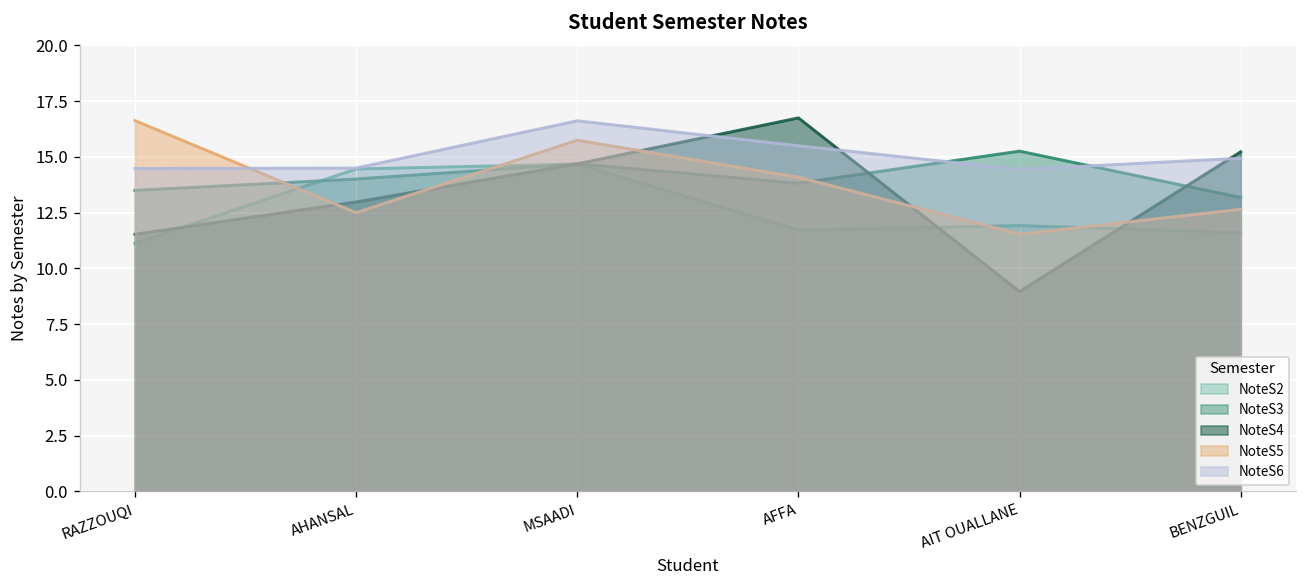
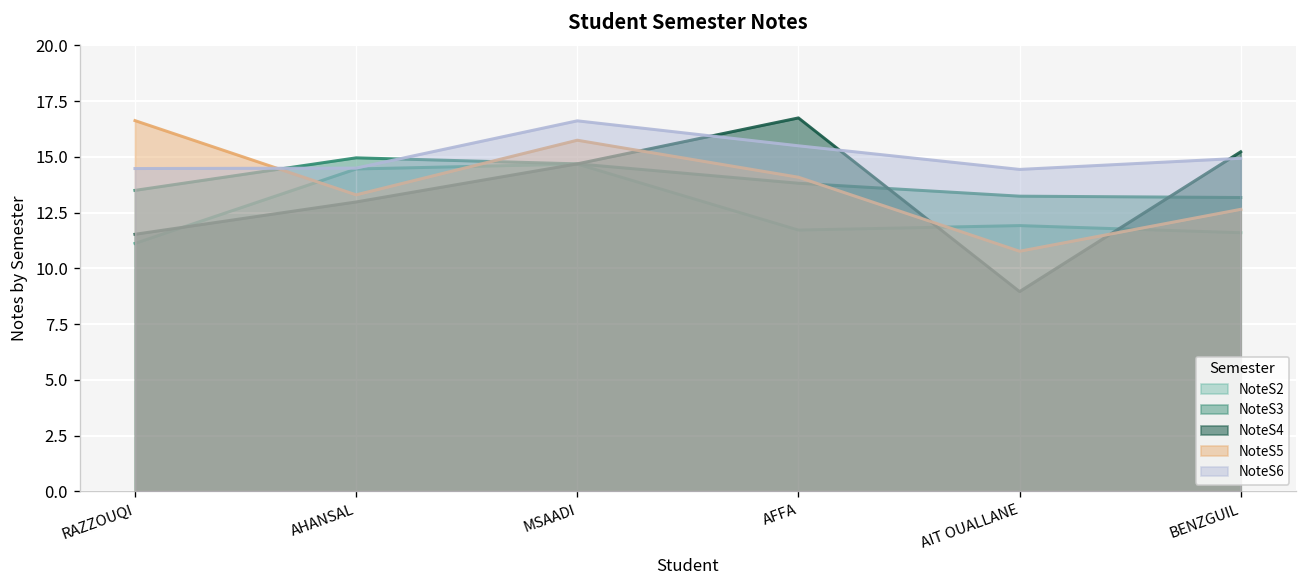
  {
    "NoteS3": {
      "RAZZOUQI": 13.5,
-     "AHANSAL": 14.0,
+     "AHANSAL": 15.0,
      "AFFA": 13.8,
-     "AIT OUALLANE": 15.3,
+     "AIT OUALLANE": 13.2,
      "BENZGUIL": 13.2
    },
    "NoteS4": {
      "RAZZOUQI": 11.5,
      "AHANSAL": 13.0,
      "AFFA": 16.8,
      "AIT OUALLANE": 9.0,
      "BENZGUIL": 15.2
    },
    "NoteS5": {
      "RAZZOUQI": 16.6,
-     "AHANSAL": 12.5,
+     "AHANSAL": 13.3,
      "MSAADI": 15.8,
      "AFFA": 14.1,
-     "AIT OUALLANE": 11.5,
+     "AIT OUALLANE": 10.8,
      "BENZGUIL": 12.7
    }
  }
